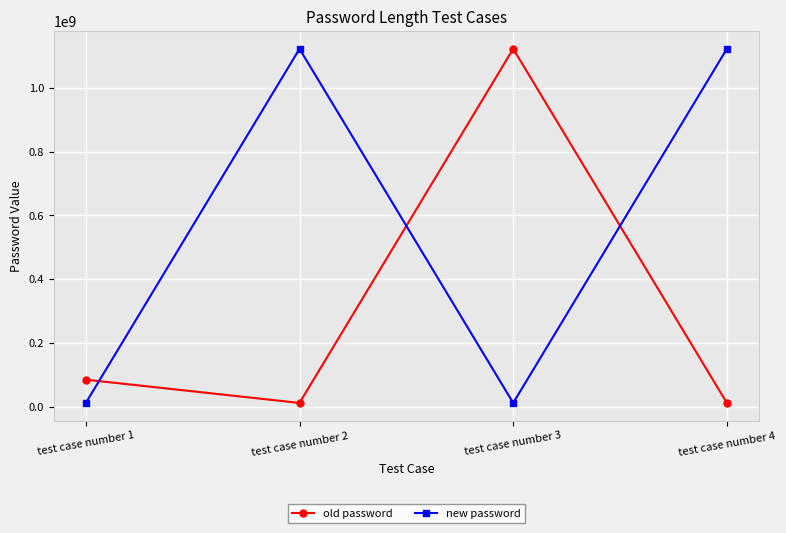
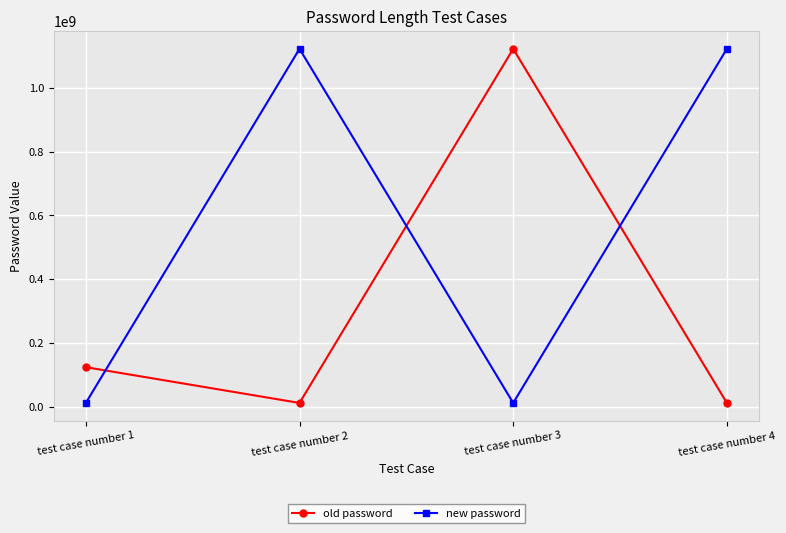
  {
    "old password": {
-     "test case number 1": 80000000,
+     "test case number 1": 120000000,
      "test case number 2": 10000000,
      "test case number 3": 1120000000,
      "test case number 4": 10000000
    },
    "new password": {
      "test case number 1": 10000000,
      "test case number 2": 1120000000,
      "test case number 3": 10000000,
      "test case number 4": 1120000000
    }
  }
